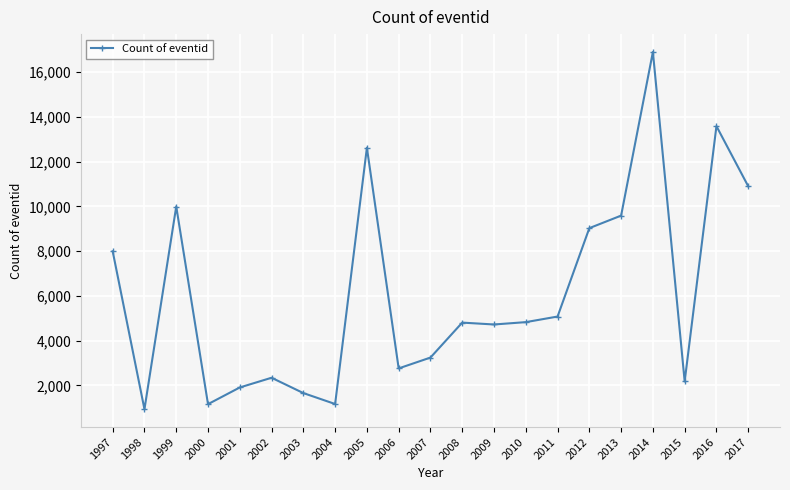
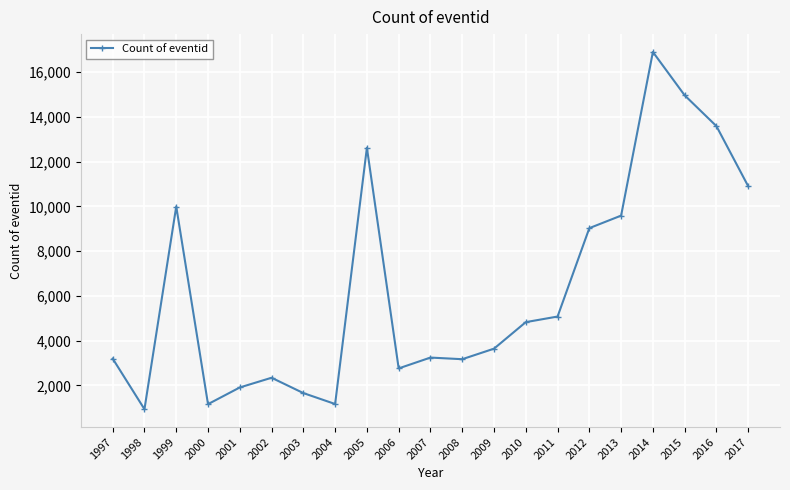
  {
-   "1997": "8,000",
+   "1997": "3,200",
    "1998": "900",
    "1999": "10,000",
    "2000": "1,200",
    "2001": "1,900",
    "2002": "2,300",
    "2003": "1,700",
    "2004": "1,200",
    "2005": "12,600",
    "2006": "2,800",
    "2007": "3,200",
-   "2008": "4,800",
-   "2009": "4,700",
+   "2008": "3,200",
+   "2009": "3,600",
    "2010": "4,800",
    "2011": "5,100",
    "2012": "9,000",
    "2013": "9,600",
    "2014": "16,900",
-   "2015": "2,200",
+   "2015": "15,000",
    "2016": "13,600",
    "2017": "10,900"
  }
